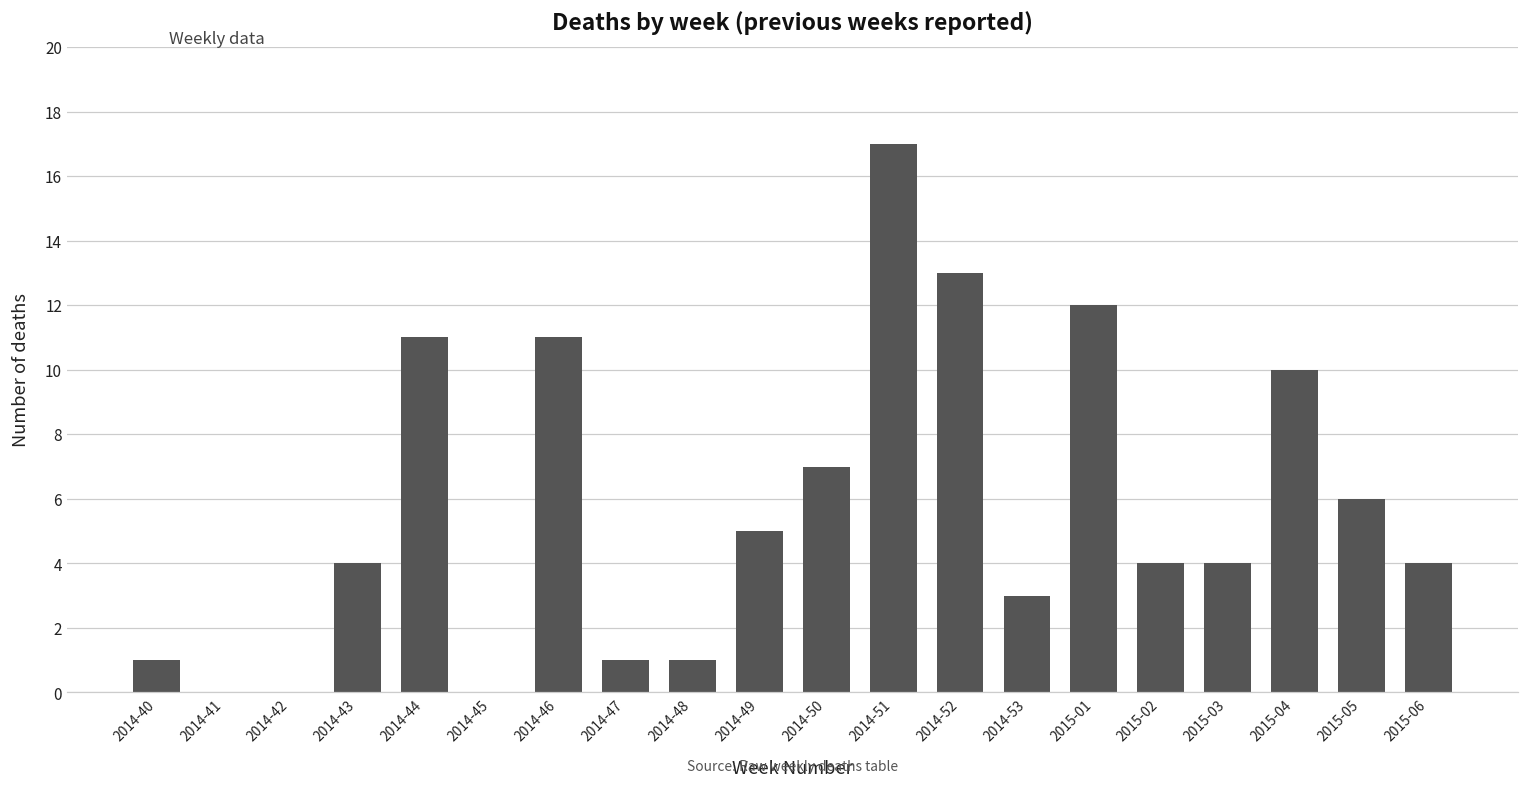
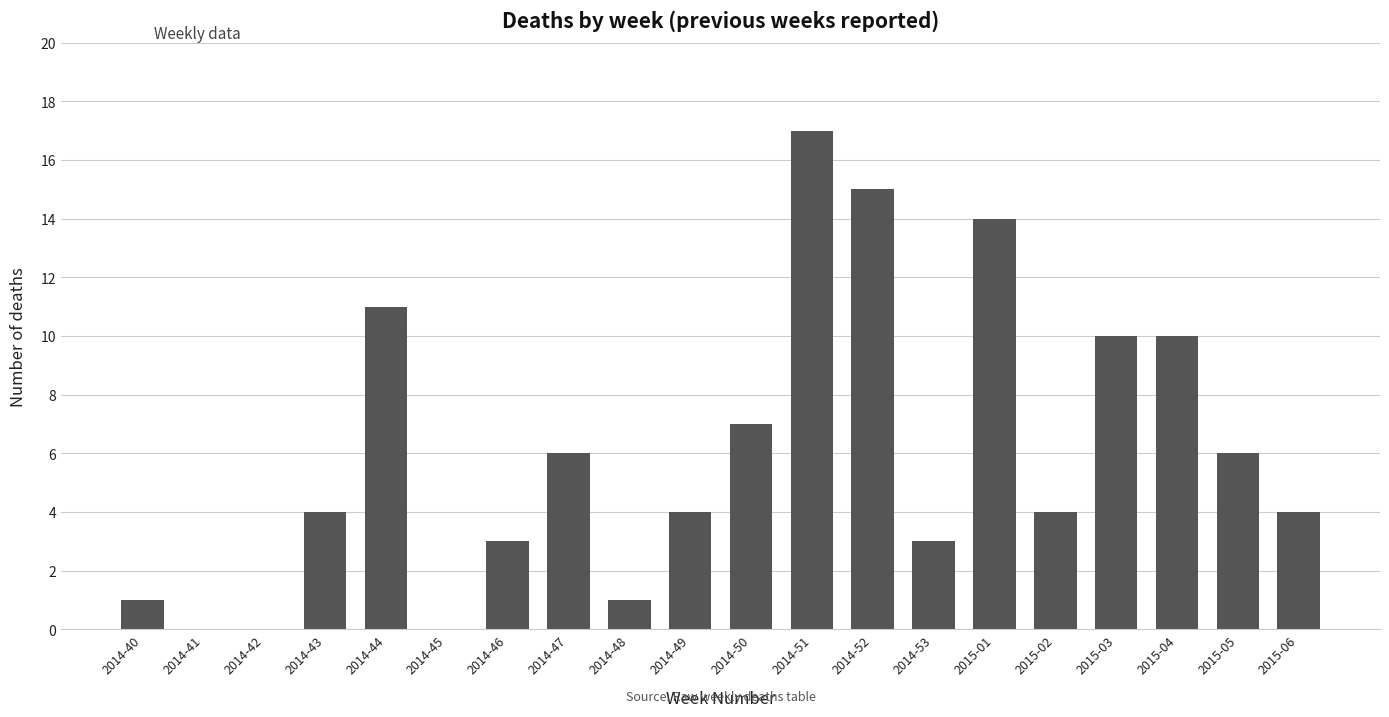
  {
    "2014-40": 1,
    "2014-41": 0,
    "2014-42": 0,
    "2014-43": 4,
    "2014-44": 11,
    "2014-45": 0,
-   "2014-46": 11,
-   "2014-47": 1,
+   "2014-46": 3,
+   "2014-47": 6,
    "2014-48": 1,
-   "2014-49": 5,
+   "2014-49": 4,
    "2014-50": 7,
    "2014-51": 17,
-   "2014-52": 13,
+   "2014-52": 15,
    "2014-53": 3,
-   "2015-01": 12,
+   "2015-01": 14,
    "2015-02": 4,
-   "2015-03": 4,
+   "2015-03": 10,
    "2015-04": 10,
    "2015-05": 6,
    "2015-06": 4
  }
